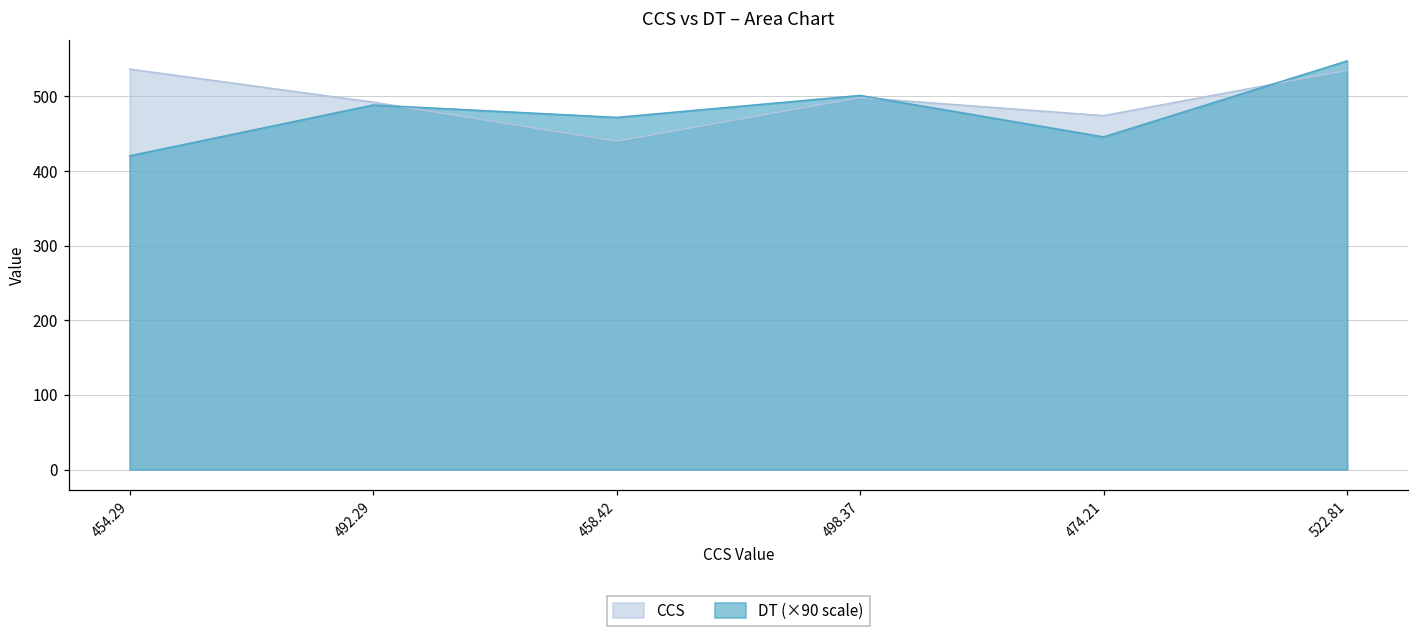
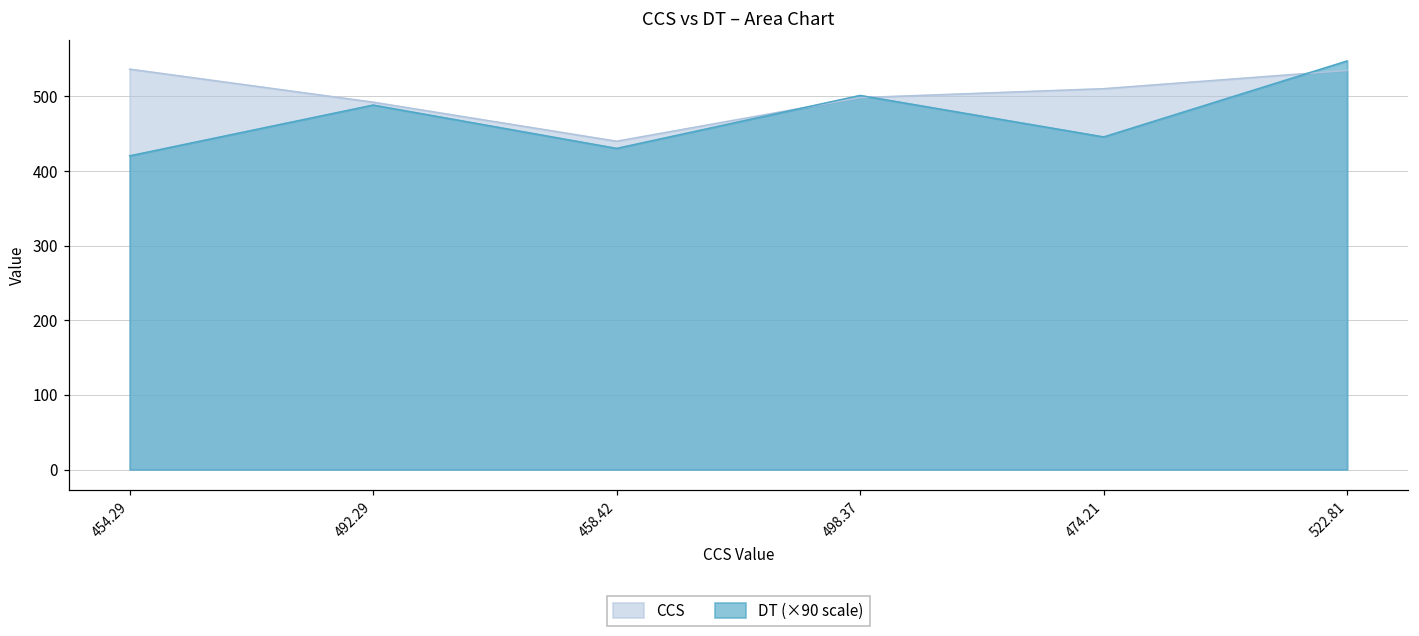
  {
    "CCS": {
      "454.29": 540,
      "492.29": 490,
      "458.42": 440,
-     "474.21": 470,
+     "474.21": 510,
      "522.81": 530
    },
    "DT (×90 scale)": {
      "454.29": 420,
      "492.29": 490,
-     "458.42": 470,
+     "458.42": 430,
      "474.21": 450,
      "522.81": 550
    }
  }
